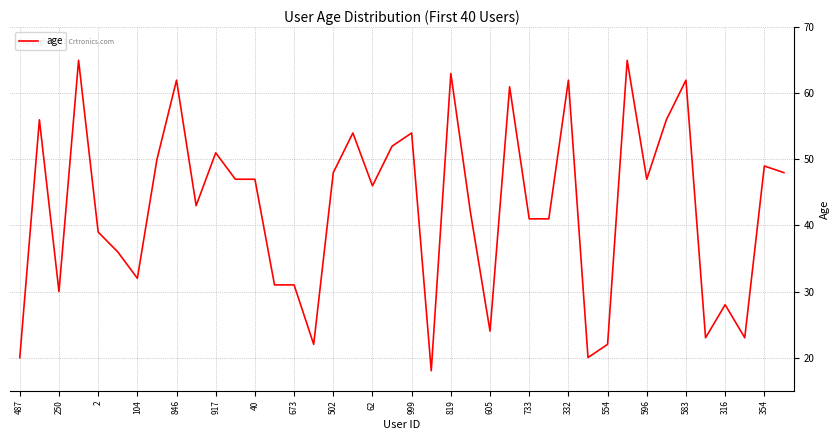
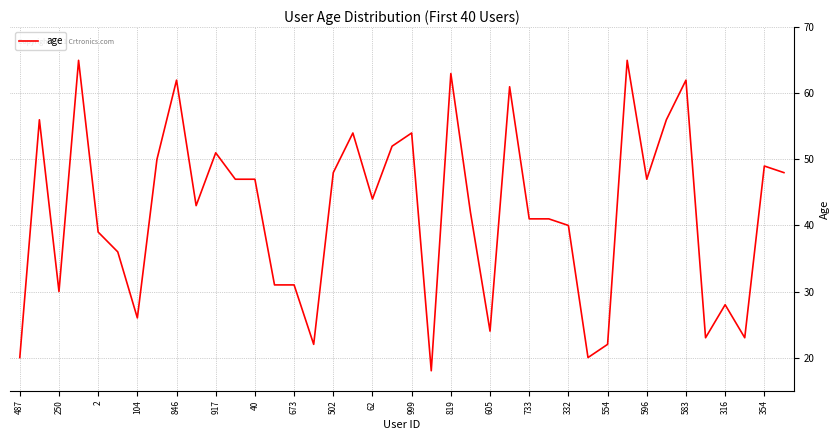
  {
    "487": 20,
    "250": 30,
    "2": 39,
-   "104": 32,
+   "104": 26,
    "846": 62,
    "917": 51,
    "40": 47,
    "673": 31,
    "502": 48,
-   "62": 46,
+   "62": 44,
    "999": 54,
    "819": 63,
    "605": 24,
    "733": 41,
-   "332": 62,
+   "332": 40,
    "554": 22,
    "596": 47,
    "583": 62,
    "316": 28,
    "354": 49
  }
